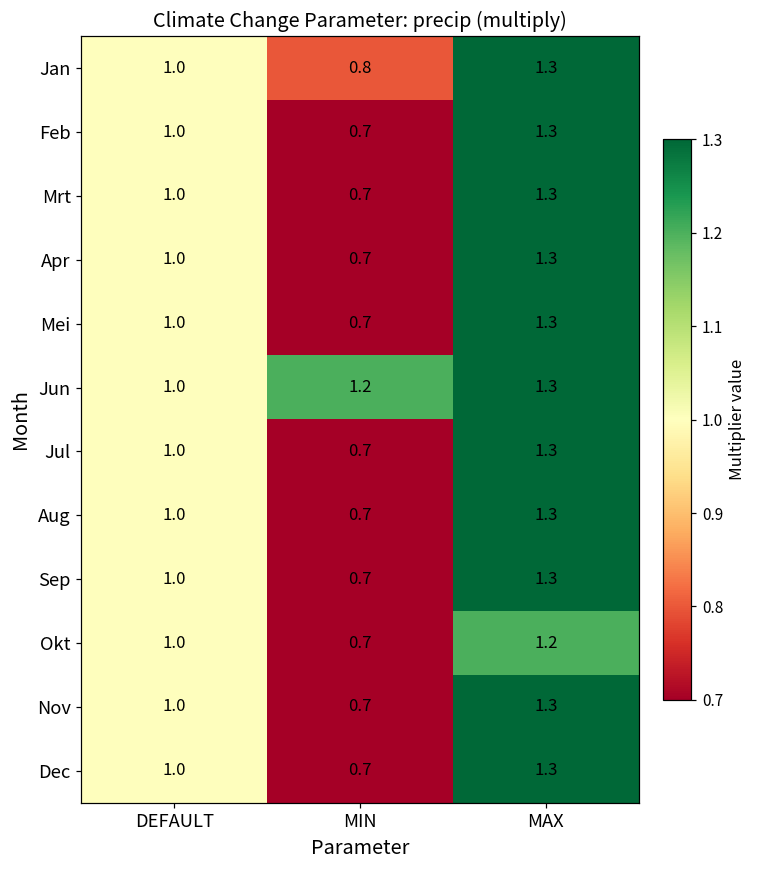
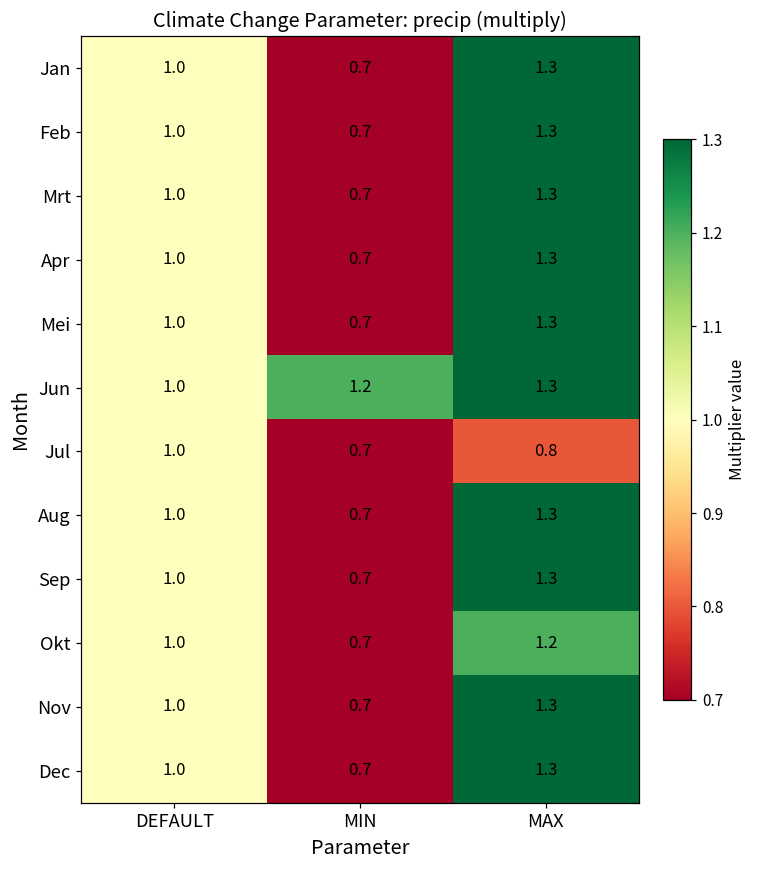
  {
    "Jan": {
      "DEFAULT": 1.0,
-     "MIN": 0.8,
+     "MIN": 0.7,
      "MAX": 1.3
    },
    "Feb": {
      "DEFAULT": 1.0,
      "MIN": 0.7,
      "MAX": 1.3
    },
    "Mrt": {
      "DEFAULT": 1.0,
      "MIN": 0.7,
      "MAX": 1.3
    },
    "Apr": {
      "DEFAULT": 1.0,
      "MIN": 0.7,
      "MAX": 1.3
    },
    "Mei": {
      "DEFAULT": 1.0,
      "MIN": 0.7,
      "MAX": 1.3
    },
    "Jun": {
      "DEFAULT": 1.0,
      "MIN": 1.2,
      "MAX": 1.3
    },
    "Jul": {
      "DEFAULT": 1.0,
      "MIN": 0.7,
-     "MAX": 1.3
+     "MAX": 0.8
    },
    "Aug": {
      "DEFAULT": 1.0,
      "MIN": 0.7,
      "MAX": 1.3
    },
    "Sep": {
      "DEFAULT": 1.0,
      "MIN": 0.7,
      "MAX": 1.3
    },
    "Okt": {
      "DEFAULT": 1.0,
      "MIN": 0.7,
      "MAX": 1.2
    },
    "Nov": {
      "DEFAULT": 1.0,
      "MIN": 0.7,
      "MAX": 1.3
    },
    "Dec": {
      "DEFAULT": 1.0,
      "MIN": 0.7,
      "MAX": 1.3
    }
  }
